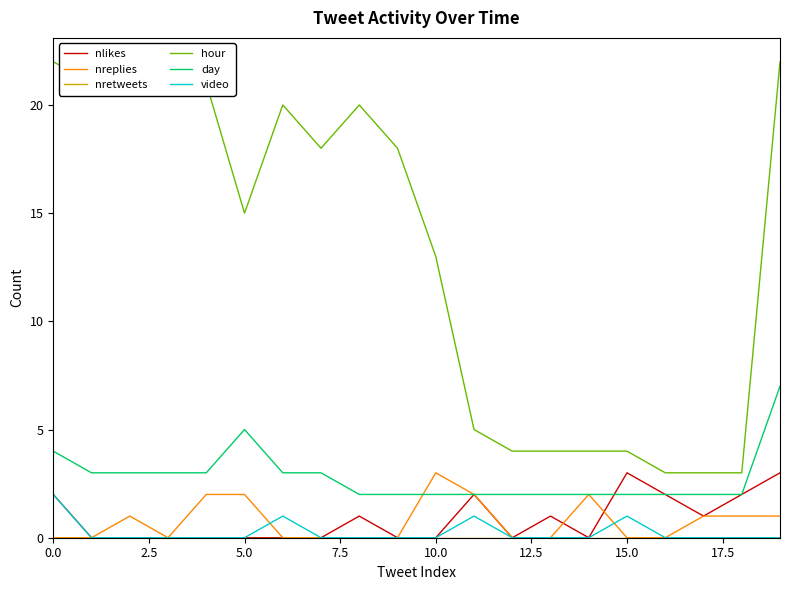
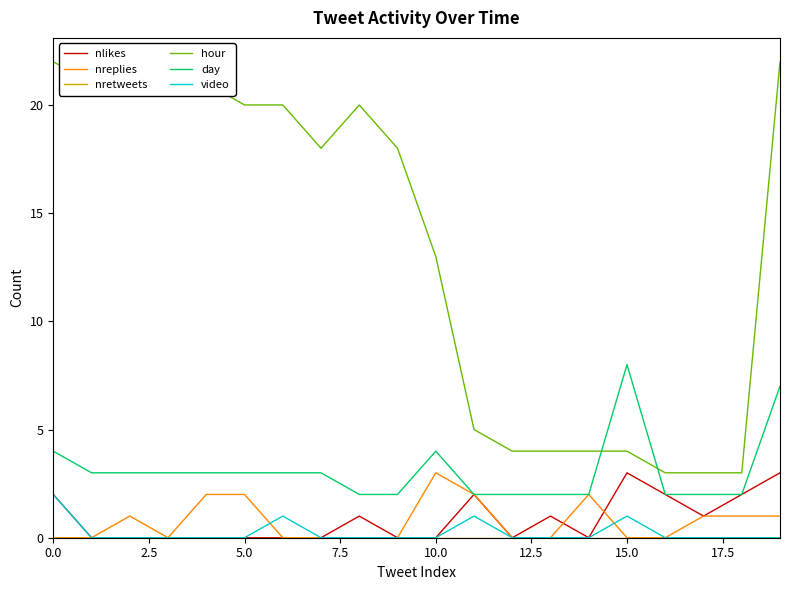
  {
    "nlikes": {
      "15.0": 3
    },
    "nreplies": {
      "5.0": 2,
      "10.0": 3
    },
    "hour": {
      "0.0": 22,
-     "5.0": 15,
+     "5.0": 20,
      "10.0": 13,
      "15.0": 4
    },
    "day": {
      "0.0": 4,
-     "5.0": 5,
-     "10.0": 2,
-     "15.0": 2
+     "5.0": 3,
+     "10.0": 4,
+     "15.0": 8
    },
    "video": {
      "15.0": 1
    }
  }
